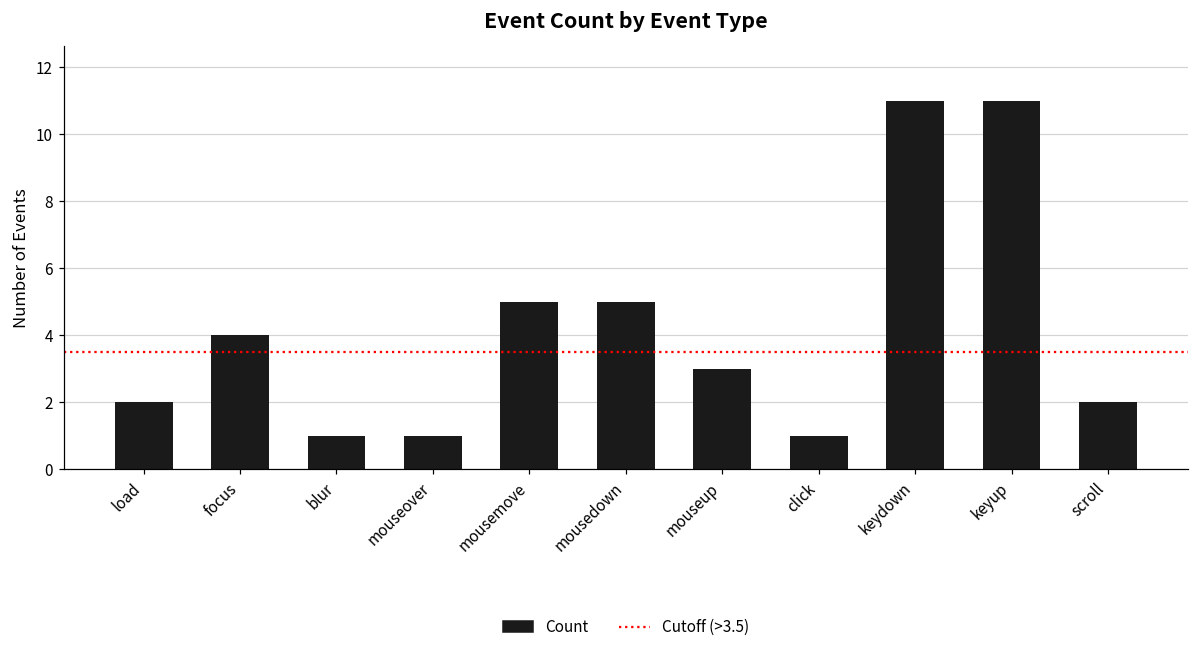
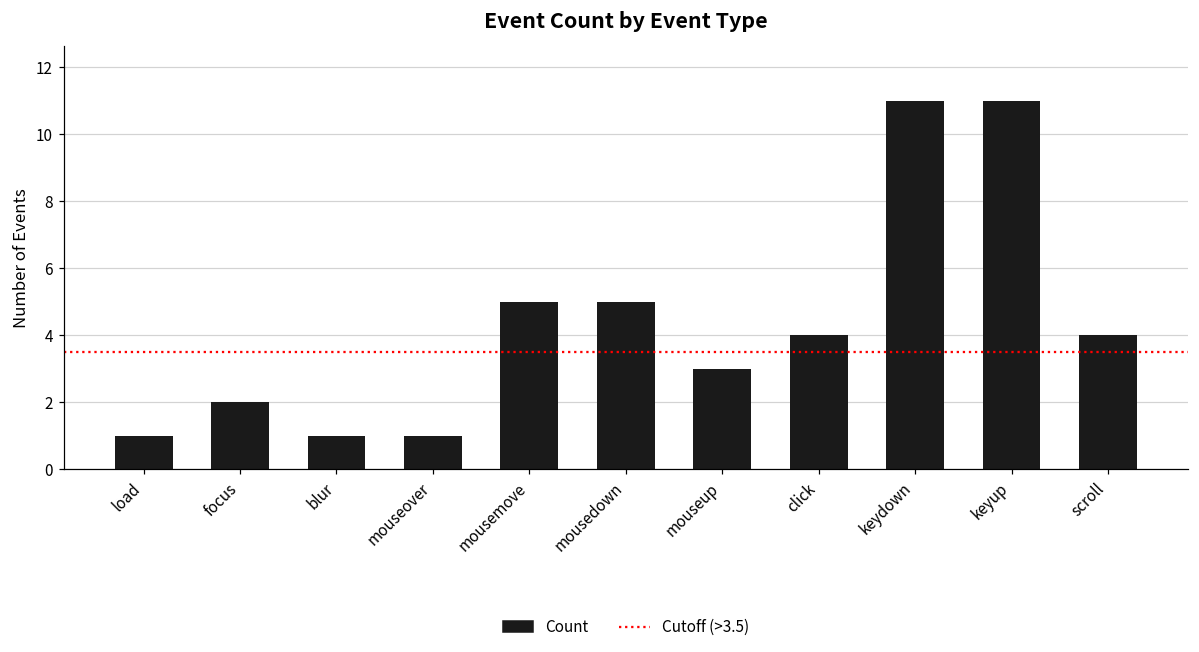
  {
-   "load": 2,
-   "focus": 4,
+   "load": 1,
+   "focus": 2,
    "blur": 1,
    "mouseover": 1,
    "mousemove": 5,
    "mousedown": 5,
    "mouseup": 3,
-   "click": 1,
+   "click": 4,
    "keydown": 11,
    "keyup": 11,
-   "scroll": 2
+   "scroll": 4
  }
